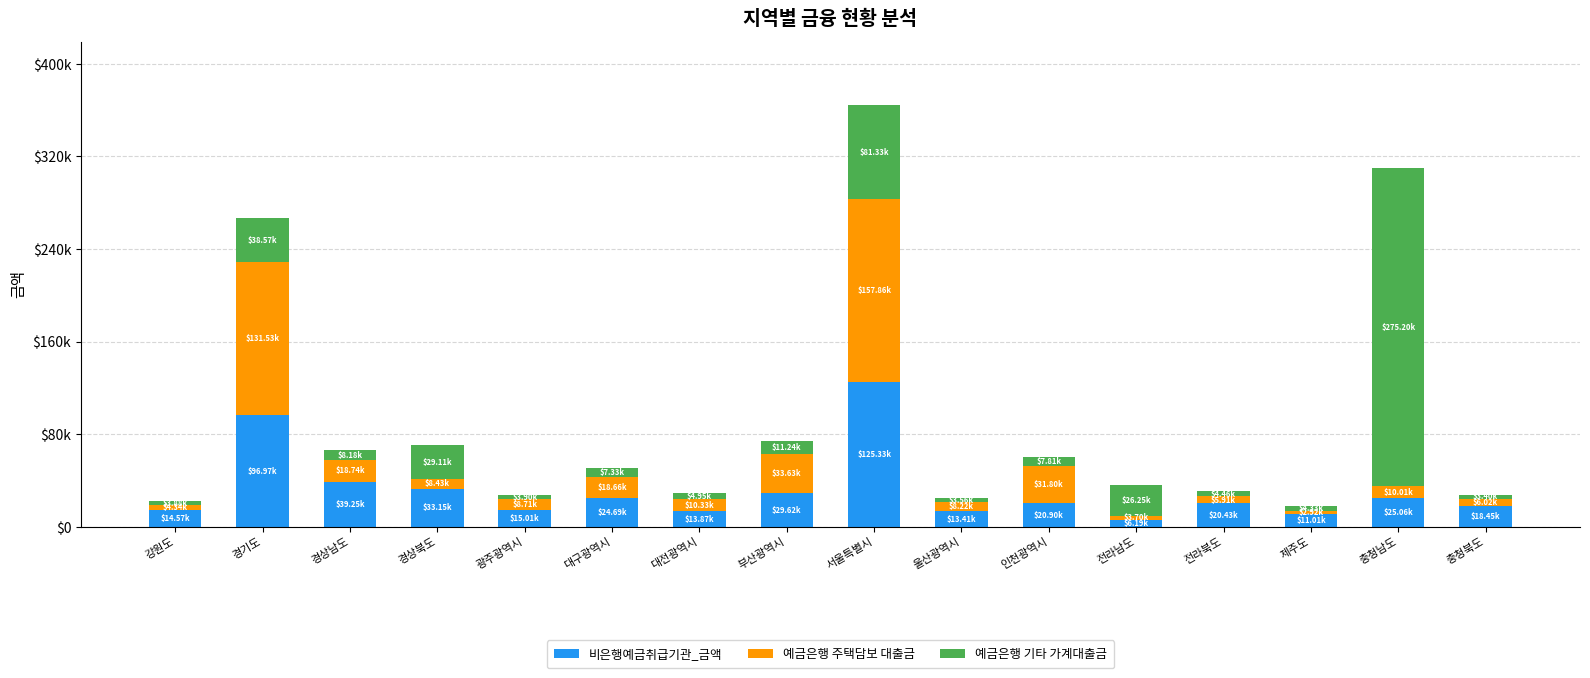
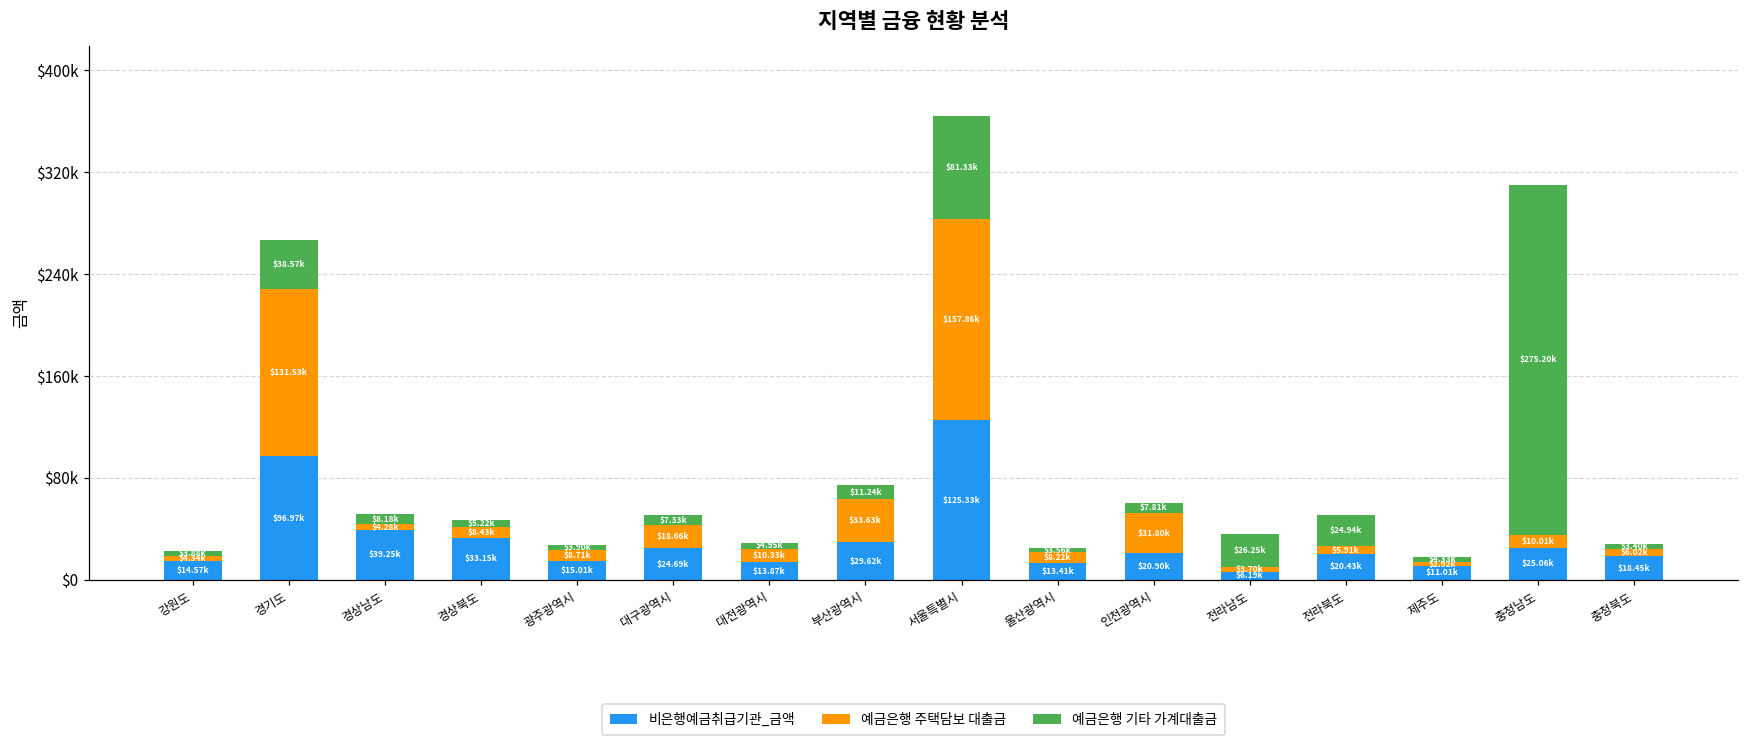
  {
    "비은행예금취급기관_금액": {
      "강원도": "$14.57k",
      "경기도": "$96.97k",
      "경상남도": "$39.25k",
      "경상북도": "$33.15k",
      "광주광역시": "$15.01k",
      "대구광역시": "$24.69k",
      "대전광역시": "$13.87k",
      "부산광역시": "$29.62k",
      "서울특별시": "$125.33k",
      "울산광역시": "$13.41k",
      "인천광역시": "$20.90k",
      "전라북도": "$20.43k",
      "제주도": "$11.01k",
      "충청남도": "$25.06k",
      "충청북도": "$18.45k"
    },
    "예금은행 주택담보 대출금": {
      "경기도": "$131.53k",
-     "경상남도": "$18.74k",
+     "경상남도": "$4.28k",
      "경상북도": "$8.43k",
      "대구광역시": "$18.66k",
      "대전광역시": "$10.33k",
      "부산광역시": "$33.63k",
      "서울특별시": "$157.86k",
      "인천광역시": "$31.80k",
      "충청남도": "$10.01k"
    },
    "예금은행 기타 가계대출금": {
      "경기도": "$38.57k",
      "경상남도": "$8.18k",
-     "경상북도": "$29.11k",
+     "경상북도": "$5.22k",
      "대구광역시": "$7.33k",
      "대전광역시": "$4.95k",
      "부산광역시": "$11.24k",
      "서울특별시": "$81.33k",
      "인천광역시": "$7.81k",
      "전라남도": "$26.25k",
-     "전라북도": "$4.46k",
+     "전라북도": "$24.94k",
      "충청남도": "$275.20k"
    }
  }
